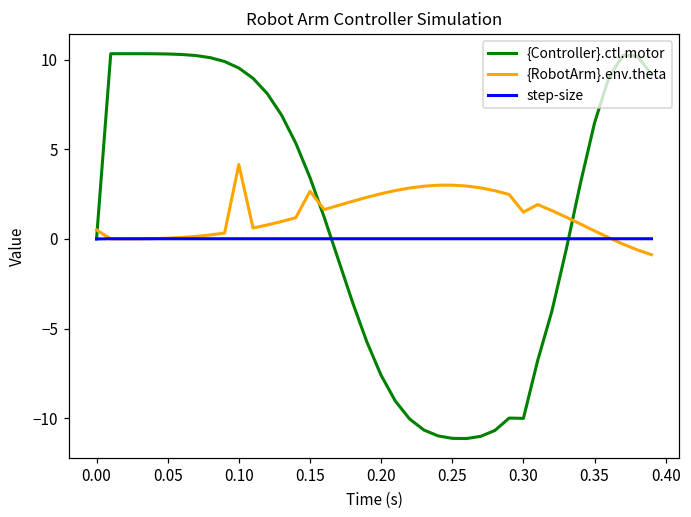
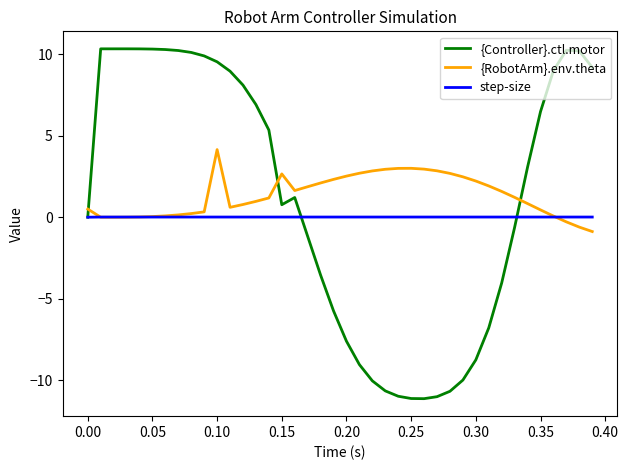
  {
    "{Controller}.ctl.motor": {
      "0.05": 10.3,
      "0.10": 9.5,
-     "0.15": 3.4,
+     "0.15": 0.8,
      "0.20": -7.6,
      "0.25": -11.1,
-     "0.30": -10.0,
+     "0.30": -8.7,
      "0.35": 6.5
    },
    "{RobotArm}.env.theta": {
      "0.00": 0.5,
      "0.10": 4.1,
      "0.15": 2.7,
      "0.20": 2.5,
      "0.25": 3.0,
-     "0.30": 1.5,
+     "0.30": 2.2,
      "0.35": 0.4
    },
    "step-size": {
      "0.10": 0.0,
      "0.15": 0.0,
      "0.20": 0.0,
      "0.25": 0.0,
      "0.30": 0.0,
      "0.35": 0.0
    }
  }
